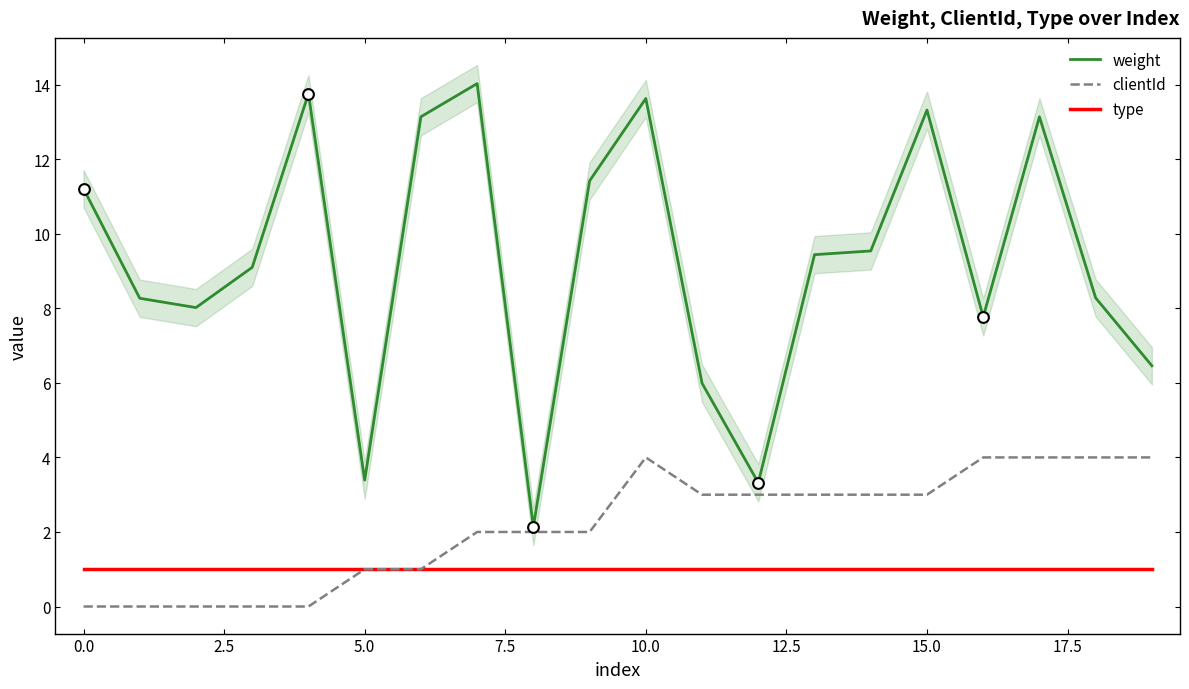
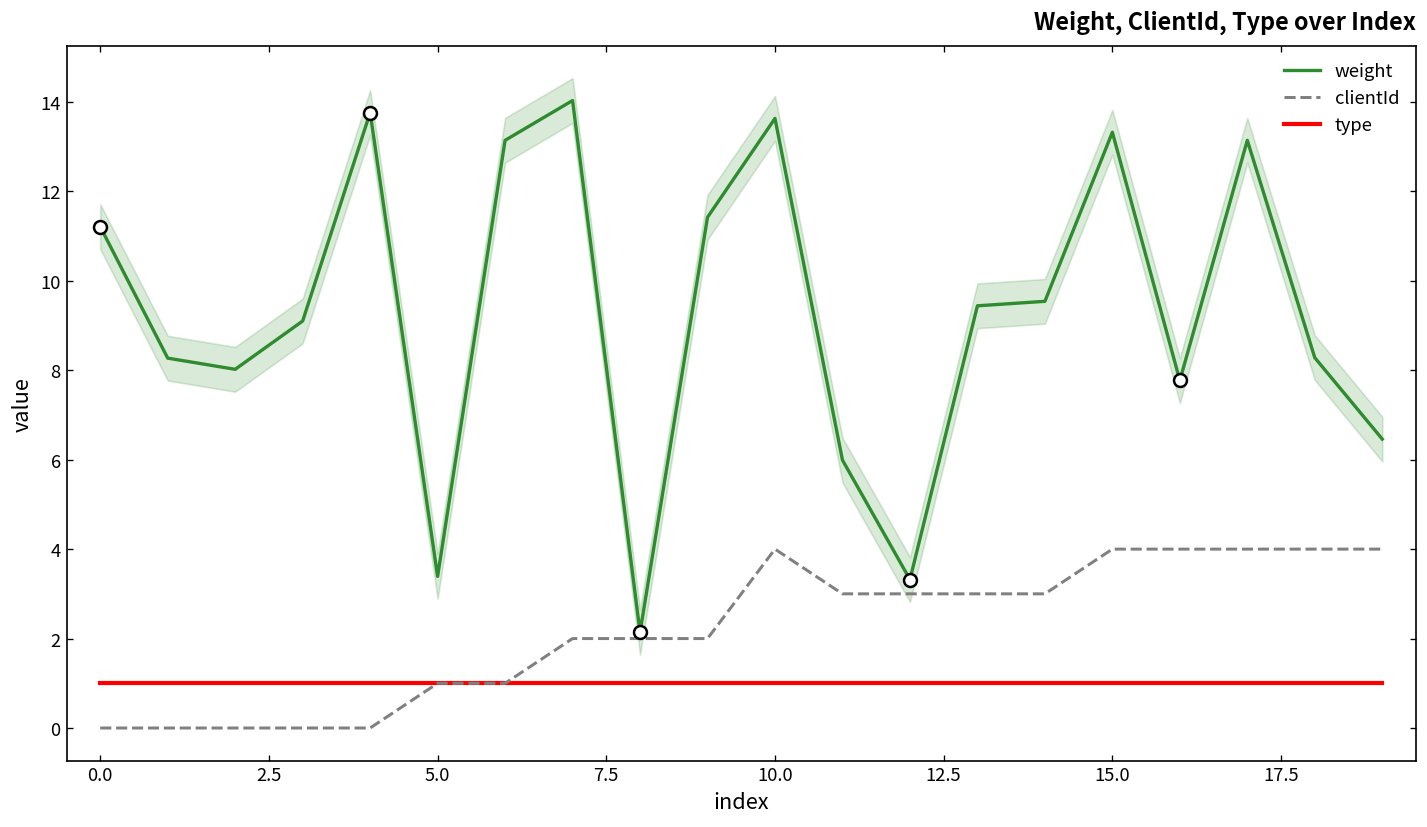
  {
    "clientId": {
      "0.0": 0,
      "10.0": 4,
-     "15.0": 3
+     "15.0": 4
    },
    "type": {
      "0.0": 1,
      "10.0": 1,
      "15.0": 1
    }
  }
